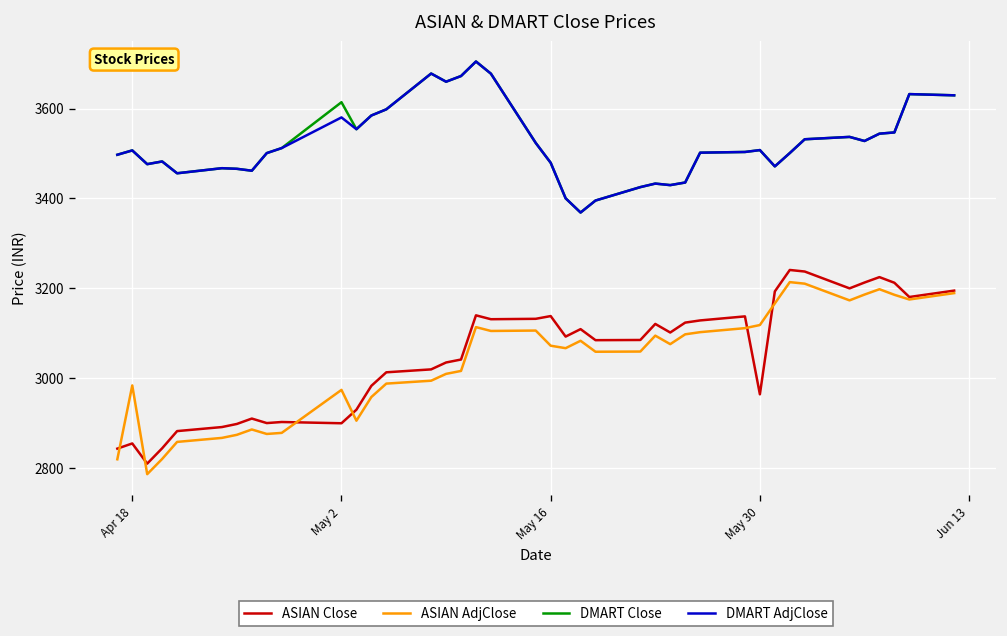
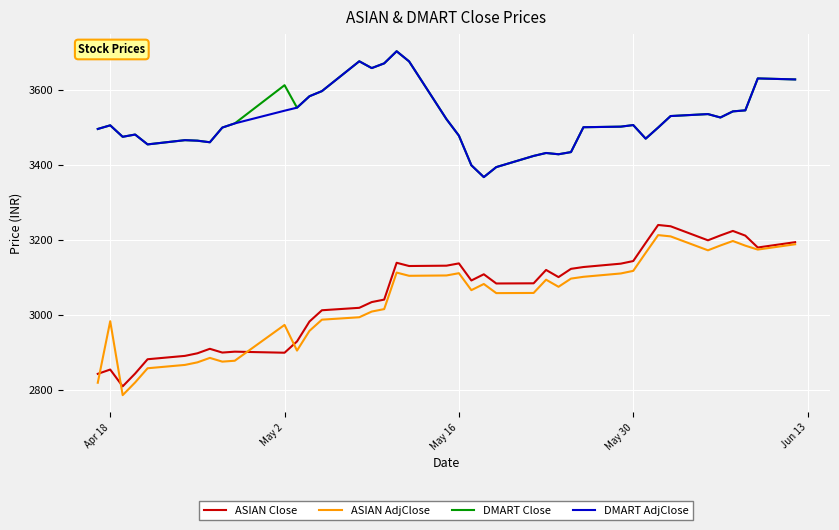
  {
    "ASIAN Close": {
      "Apr 18": 2850,
      "May 2": 2900,
      "May 16": 3140,
-     "May 30": 2960
+     "May 30": 3140
    },
    "ASIAN AdjClose": {
      "Apr 18": 2980,
      "May 2": 2970,
-     "May 16": 3070,
+     "May 16": 3110,
      "May 30": 3120
    },
    "DMART Close": {
      "May 2": 3610
    },
    "DMART AdjClose": {
-     "May 2": 3580
+     "May 2": 3550
    }
  }
